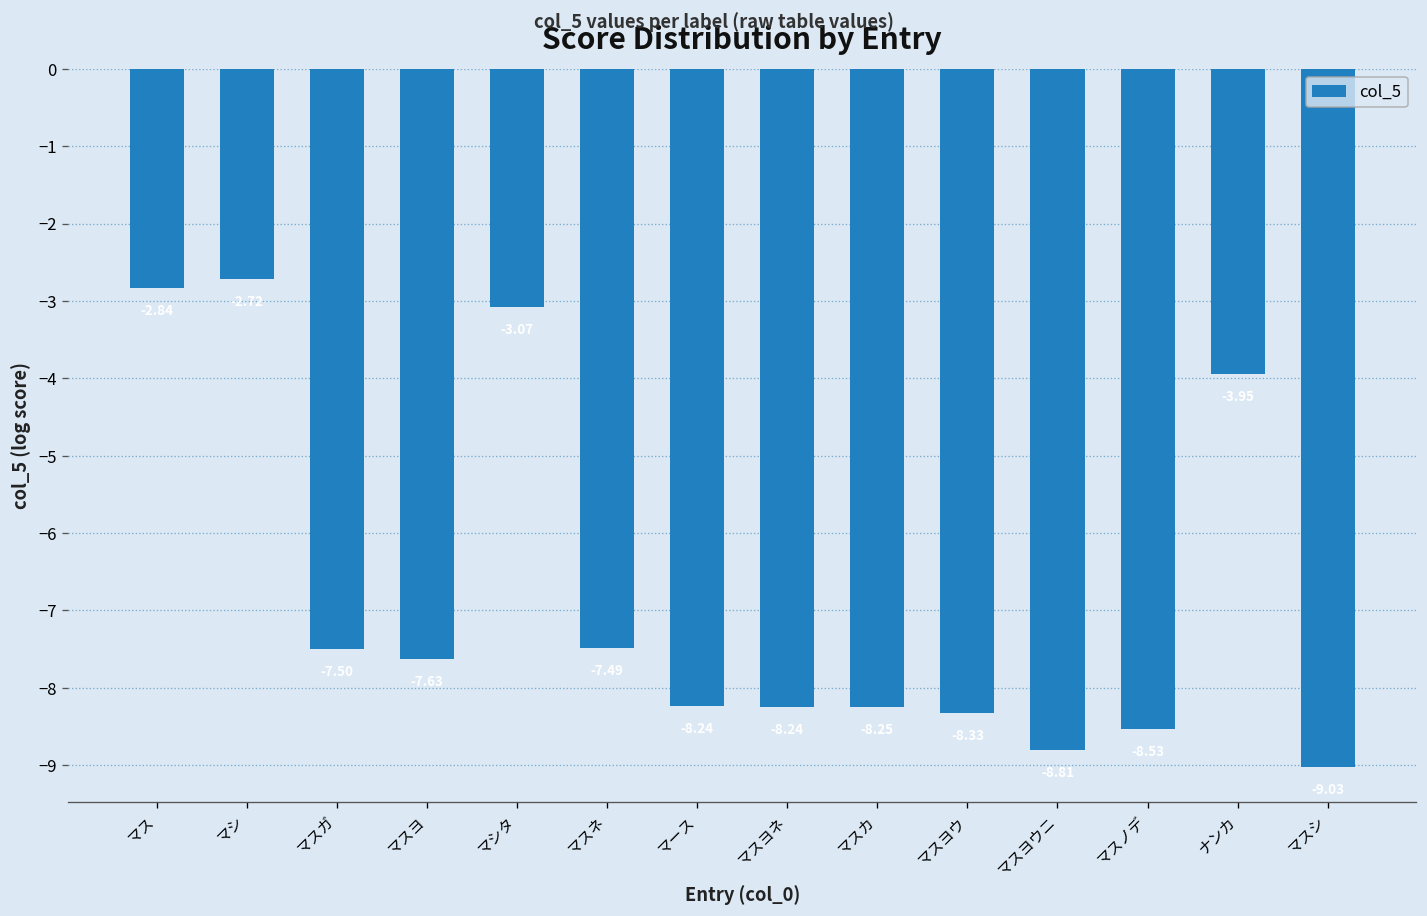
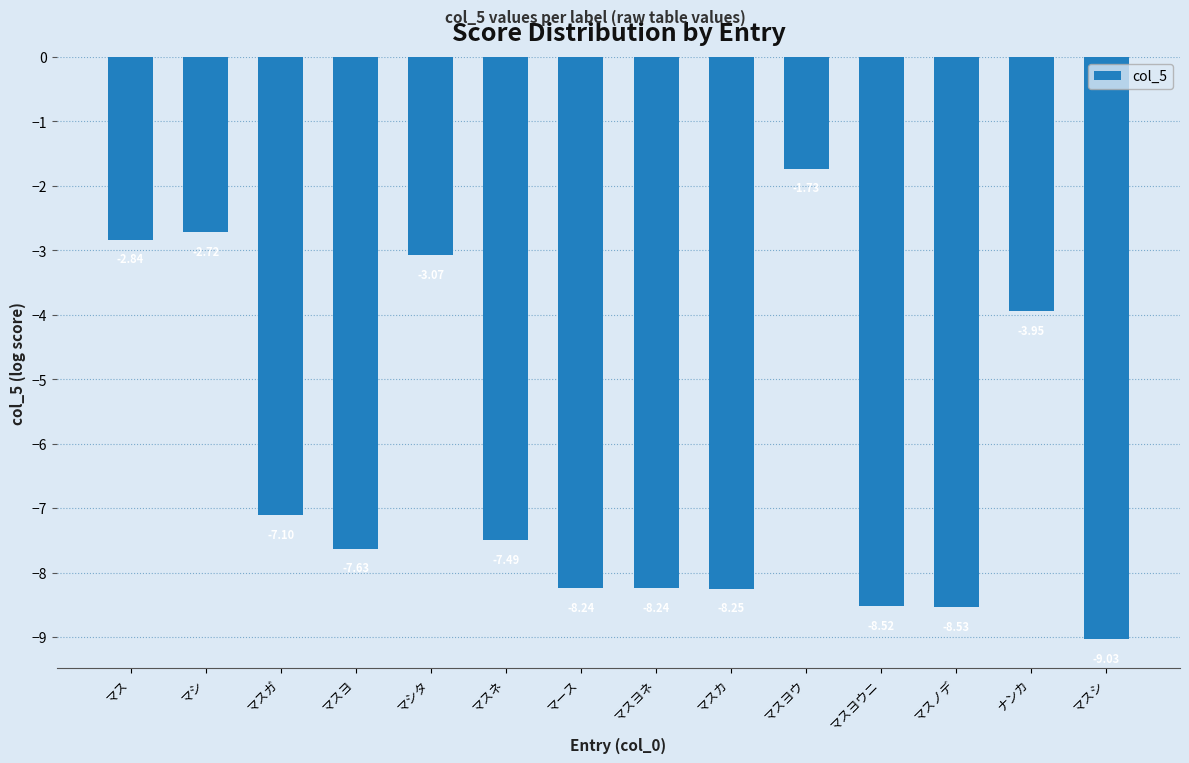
  {
    "マス": -2.8,
    "マシ": -2.7,
-   "マスガ": -7.5,
+   "マスガ": -7.1,
    "マスヨ": -7.6,
    "マシタ": -3.1,
    "マスネ": -7.5,
    "マース": -8.2,
    "マスヨネ": -8.2,
    "マスカ": -8.2,
-   "マスヨウ": -8.3,
-   "マスヨウニ": -8.8,
+   "マスヨウ": -1.7,
+   "マスヨウニ": -8.5,
    "マスノデ": -8.5,
    "ナンカ": -3.9,
    "マスシ": -9.0
  }
